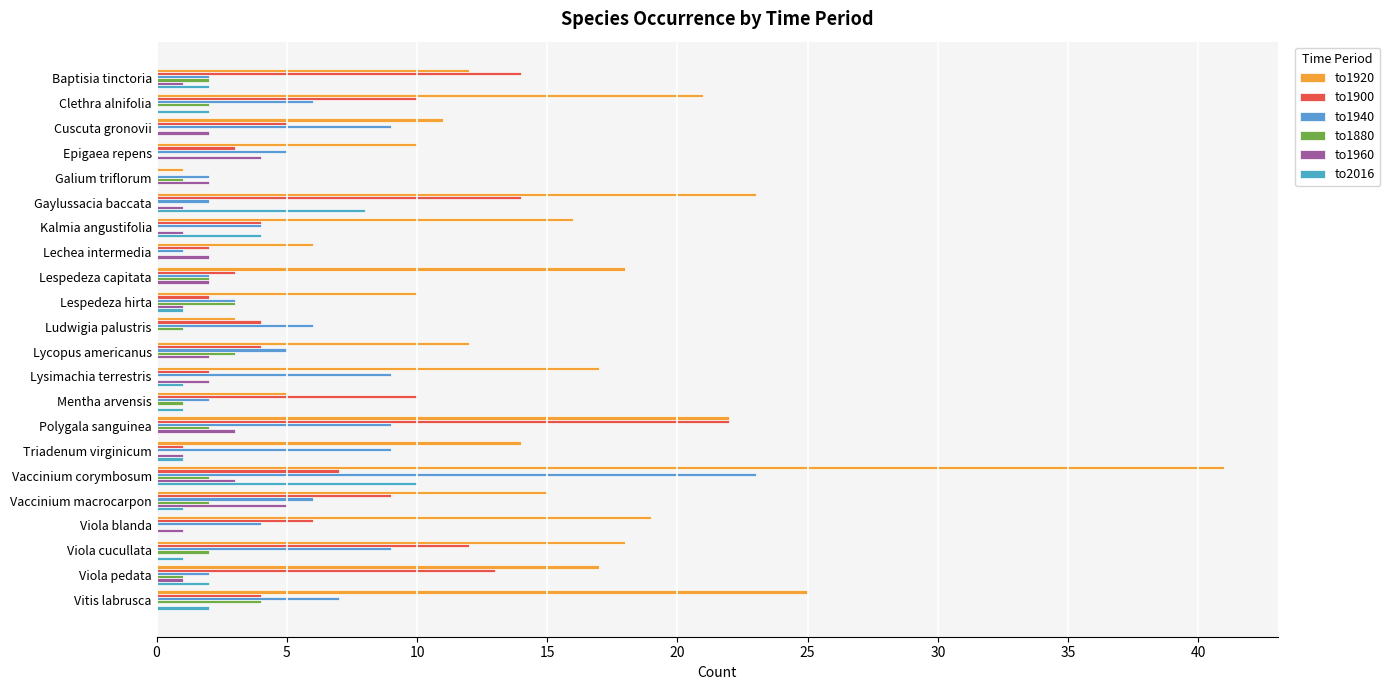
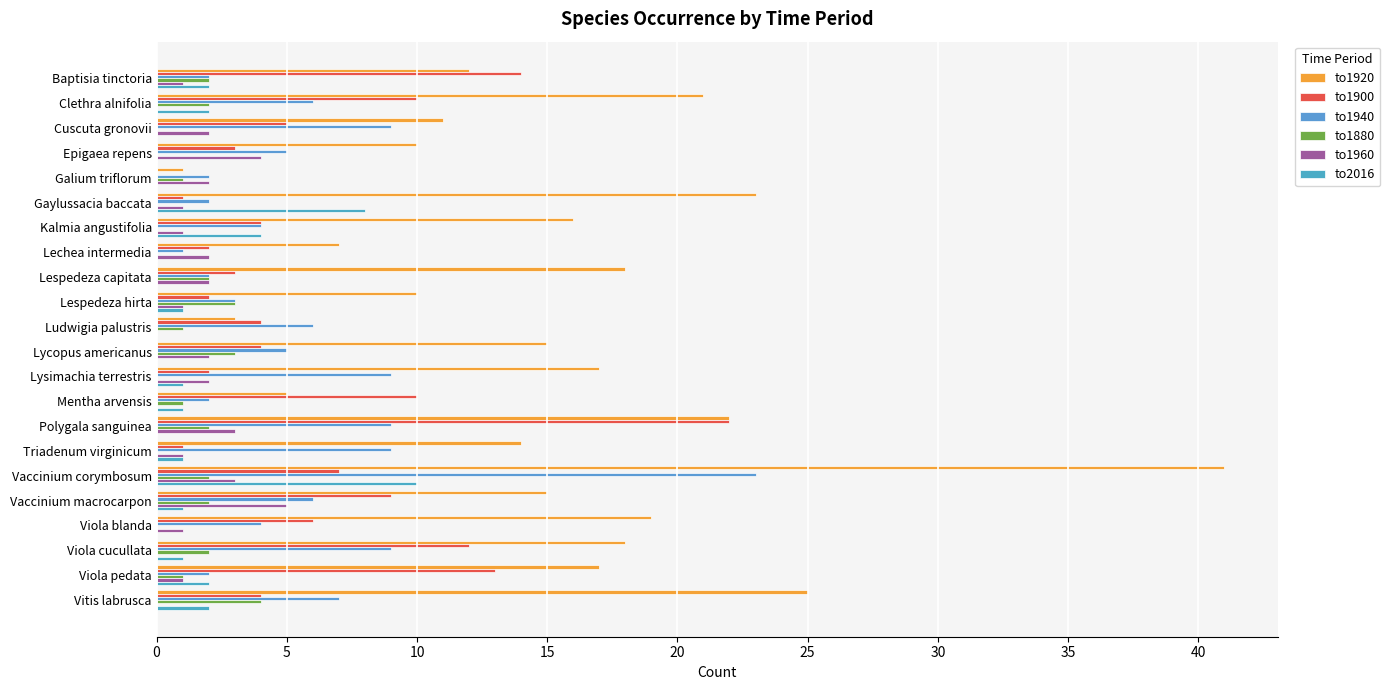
  {
    "to1920": {
      "Baptisia tinctoria": 12,
      "Clethra alnifolia": 21,
      "Cuscuta gronovii": 11,
      "Epigaea repens": 10,
      "Galium triflorum": 1,
      "Gaylussacia baccata": 23,
      "Kalmia angustifolia": 16,
-     "Lechea intermedia": 6,
+     "Lechea intermedia": 7,
      "Lespedeza capitata": 18,
      "Lespedeza hirta": 10,
      "Ludwigia palustris": 3,
-     "Lycopus americanus": 12,
+     "Lycopus americanus": 15,
      "Lysimachia terrestris": 17,
      "Mentha arvensis": 5,
      "Polygala sanguinea": 22,
      "Triadenum virginicum": 14,
      "Vaccinium corymbosum": 41,
      "Vaccinium macrocarpon": 15,
      "Viola blanda": 19,
      "Viola cucullata": 18,
      "Viola pedata": 17,
      "Vitis labrusca": 25
    },
    "to1900": {
      "Baptisia tinctoria": 14,
      "Clethra alnifolia": 10,
      "Cuscuta gronovii": 5,
      "Epigaea repens": 3,
      "Galium triflorum": 0,
-     "Gaylussacia baccata": 14,
+     "Gaylussacia baccata": 1,
      "Kalmia angustifolia": 4,
      "Lechea intermedia": 2,
      "Lespedeza capitata": 3,
      "Lespedeza hirta": 2,
      "Ludwigia palustris": 4,
      "Lycopus americanus": 4,
      "Lysimachia terrestris": 2,
      "Mentha arvensis": 10,
      "Polygala sanguinea": 22,
      "Triadenum virginicum": 1,
      "Vaccinium corymbosum": 7,
      "Vaccinium macrocarpon": 9,
      "Viola blanda": 6,
      "Viola cucullata": 12,
      "Viola pedata": 13,
      "Vitis labrusca": 4
    },
    "to1880": {
      "Baptisia tinctoria": 2,
      "Clethra alnifolia": 2,
      "Cuscuta gronovii": 0,
      "Epigaea repens": 0,
      "Galium triflorum": 1,
      "Gaylussacia baccata": 0,
      "Kalmia angustifolia": 0,
      "Lechea intermedia": 0,
      "Lespedeza capitata": 2,
      "Lespedeza hirta": 3,
      "Ludwigia palustris": 1,
      "Lycopus americanus": 3,
      "Lysimachia terrestris": 0,
      "Mentha arvensis": 1,
      "Polygala sanguinea": 2,
      "Triadenum virginicum": 0,
      "Vaccinium corymbosum": 2,
      "Vaccinium macrocarpon": 2,
      "Viola blanda": 0,
      "Viola cucullata": 2,
      "Viola pedata": 1,
      "Vitis labrusca": 4
    },
    "to1960": {
      "Baptisia tinctoria": 1,
      "Clethra alnifolia": 0,
      "Cuscuta gronovii": 2,
      "Epigaea repens": 4,
      "Galium triflorum": 2,
      "Gaylussacia baccata": 1,
      "Kalmia angustifolia": 1,
      "Lechea intermedia": 2,
      "Lespedeza capitata": 2,
      "Lespedeza hirta": 1,
      "Ludwigia palustris": 0,
      "Lycopus americanus": 2,
      "Lysimachia terrestris": 2,
      "Mentha arvensis": 0,
      "Polygala sanguinea": 3,
      "Triadenum virginicum": 1,
      "Vaccinium corymbosum": 3,
      "Vaccinium macrocarpon": 5,
      "Viola blanda": 1,
      "Viola cucullata": 0,
      "Viola pedata": 1,
      "Vitis labrusca": 0
    }
  }
